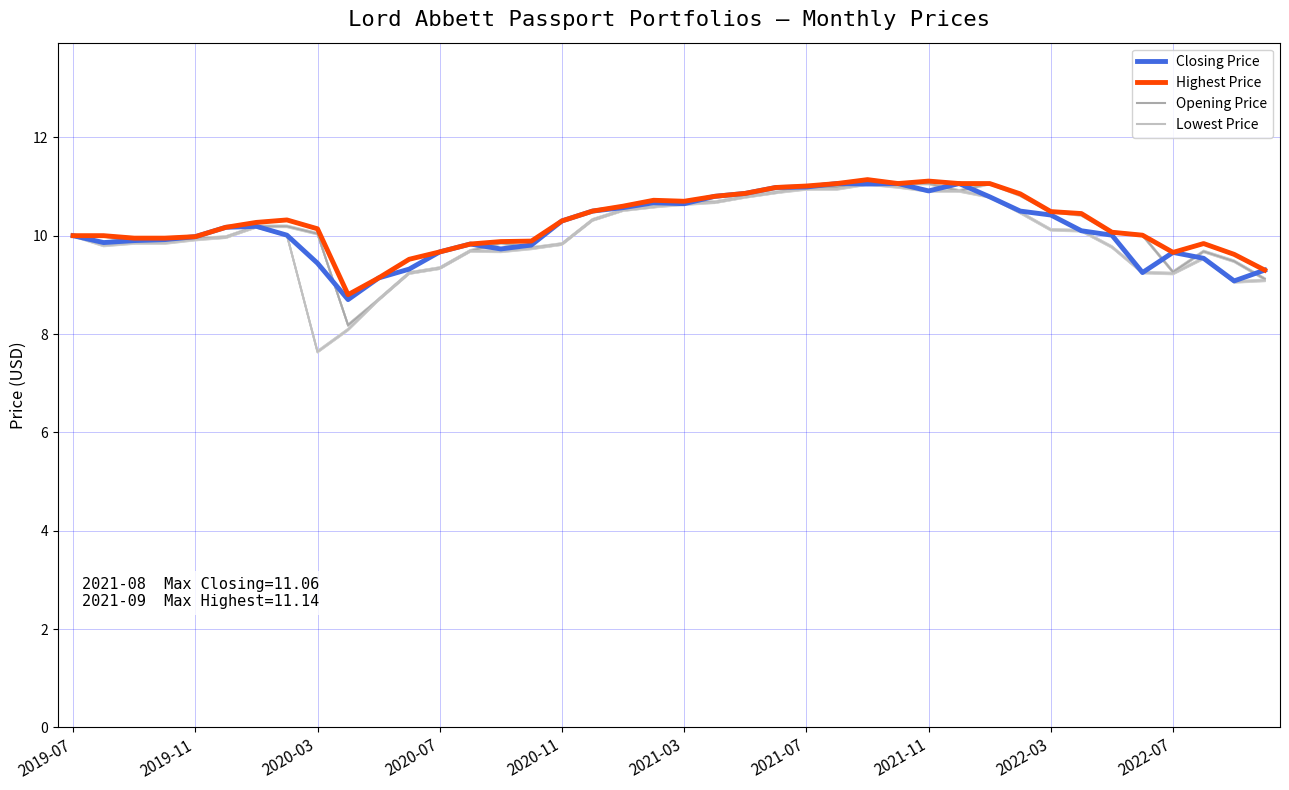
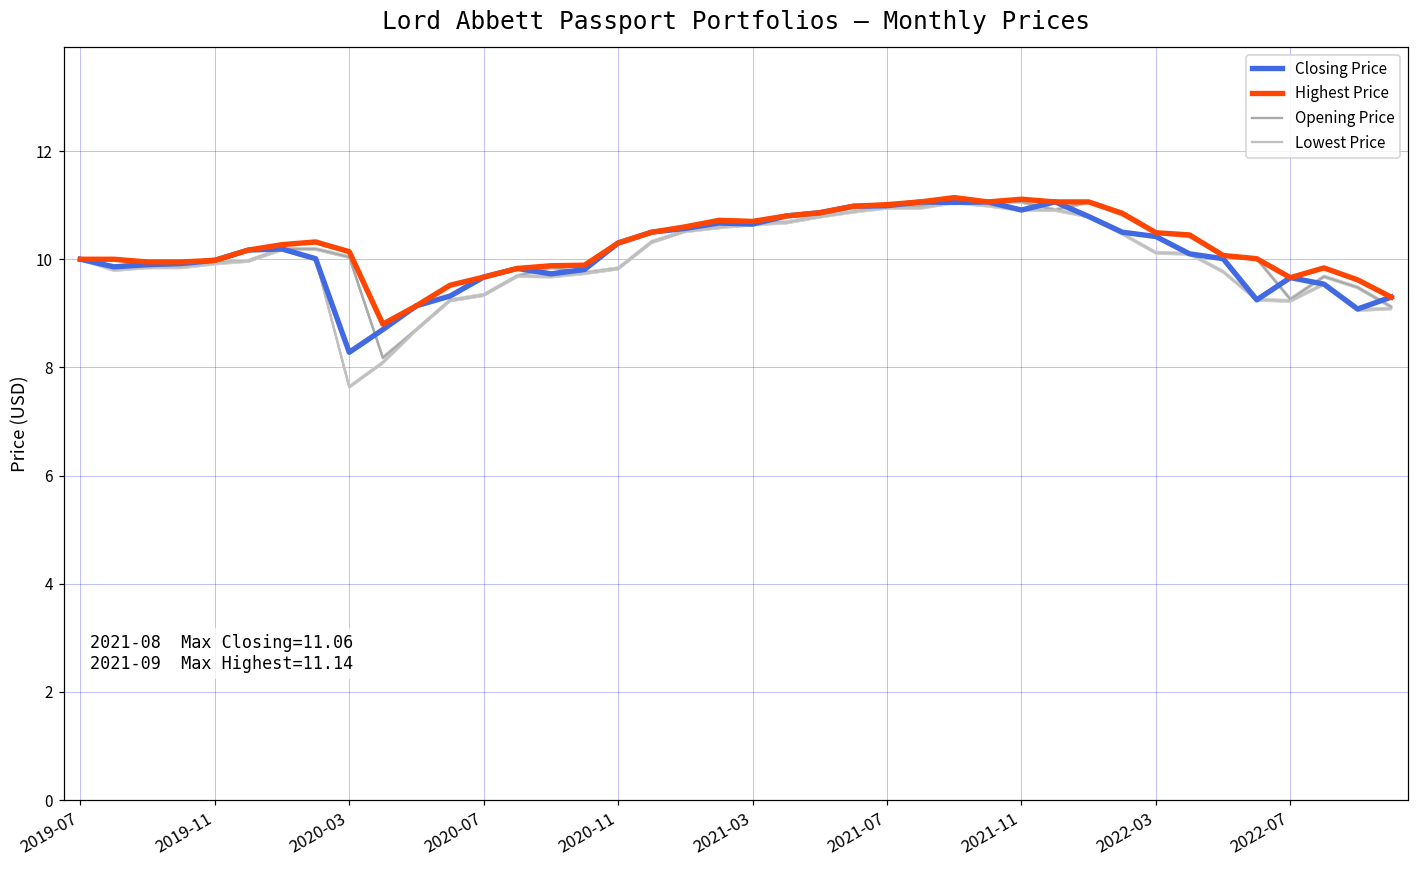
  {
    "Closing Price": {
-     "2020-03": 9.4
+     "2020-03": 8.3
    }
  }
